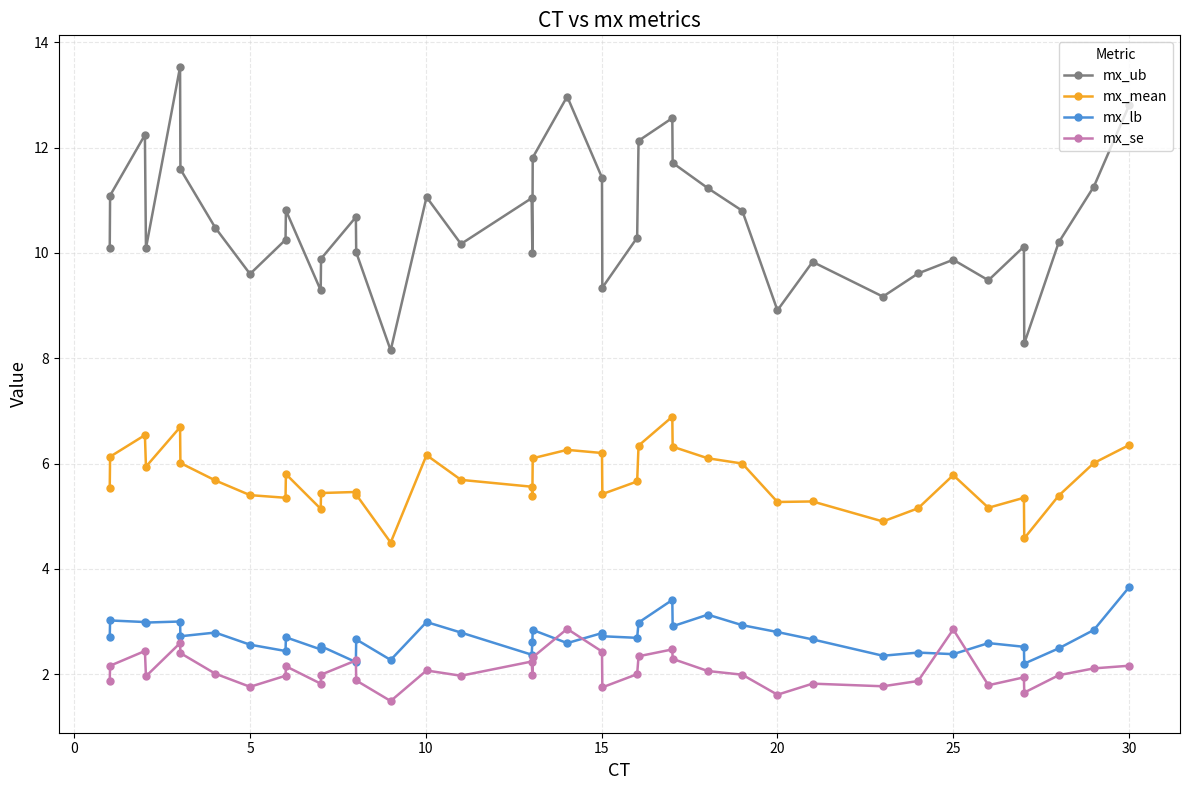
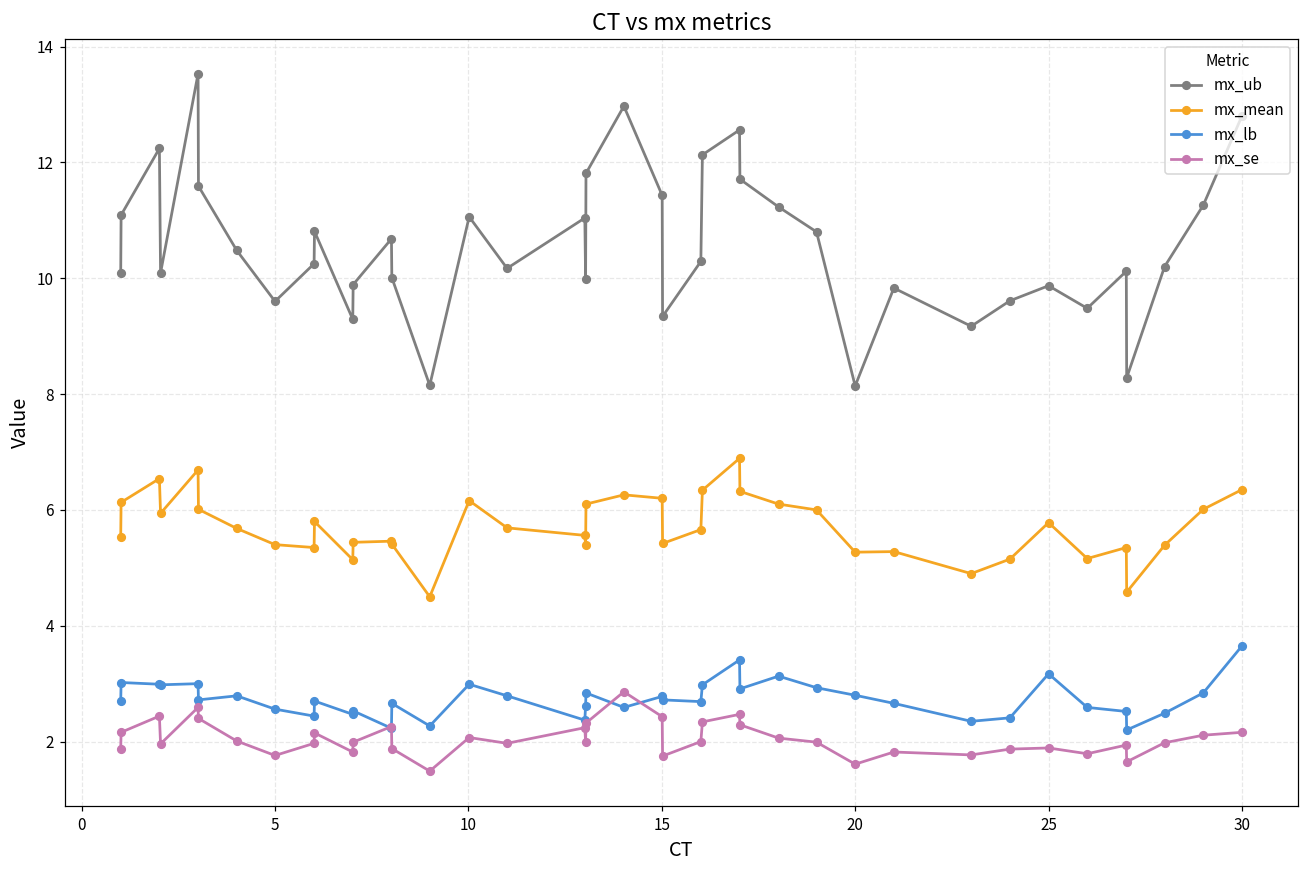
  {
    "mx_ub": {
      "5": 9.6,
-     "20": 8.9,
+     "20": 8.1,
      "25": 9.9
    },
    "mx_mean": {
      "5": 5.4,
      "20": 5.3,
      "25": 5.8,
      "30": 6.4
    },
    "mx_lb": {
      "5": 2.6,
      "20": 2.8,
-     "25": 2.4,
+     "25": 3.2,
      "30": 3.7
    },
    "mx_se": {
      "5": 1.8,
      "20": 1.6,
-     "25": 2.9,
+     "25": 1.9,
      "30": 2.2
    }
  }
